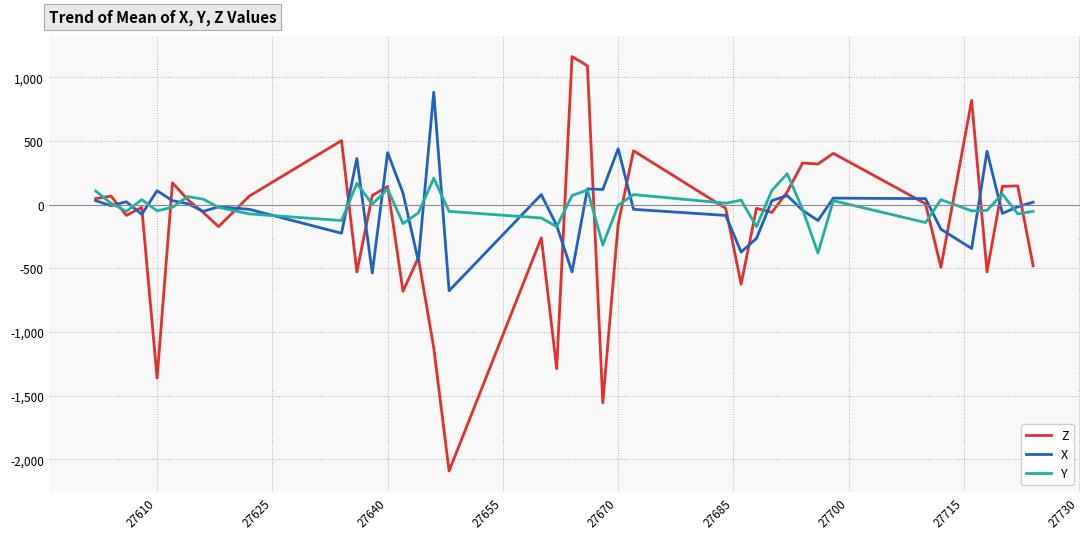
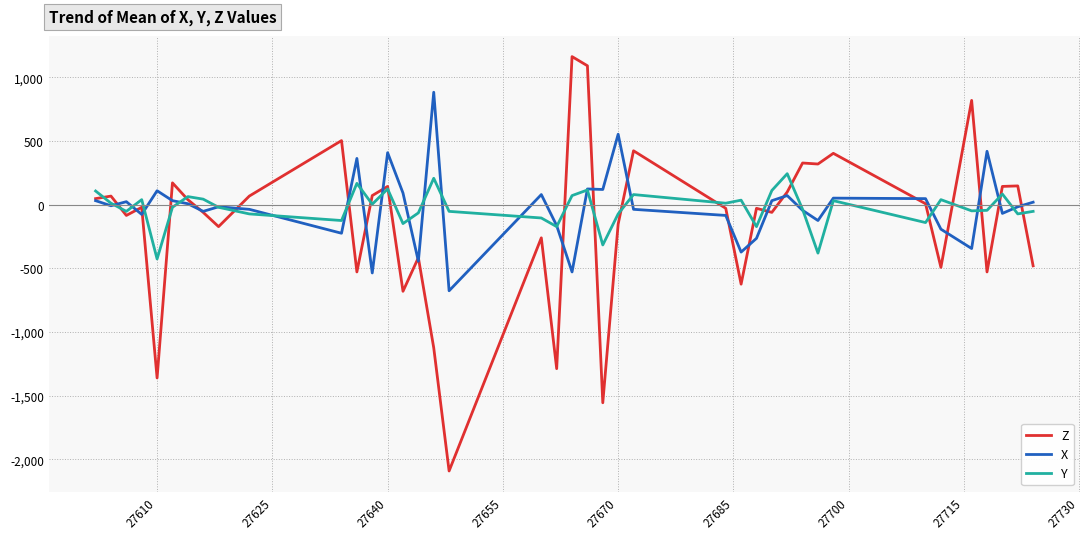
  {
    "Z": {
      "27610": "-1,360",
      "27640": "140",
      "27670": "-150"
    },
    "X": {
      "27610": "110",
      "27640": "410",
-     "27670": "440"
+     "27670": "550"
    },
    "Y": {
-     "27610": "-50",
+     "27610": "-430",
      "27640": "120",
-     "27670": "0"
+     "27670": "-70"
    }
  }
